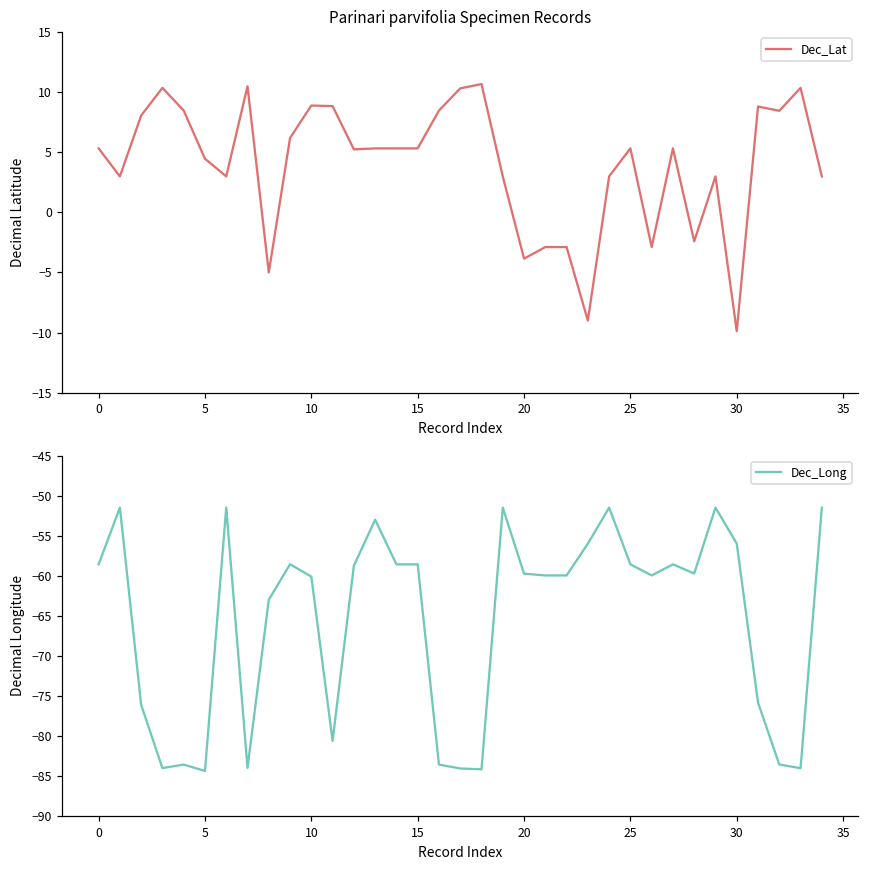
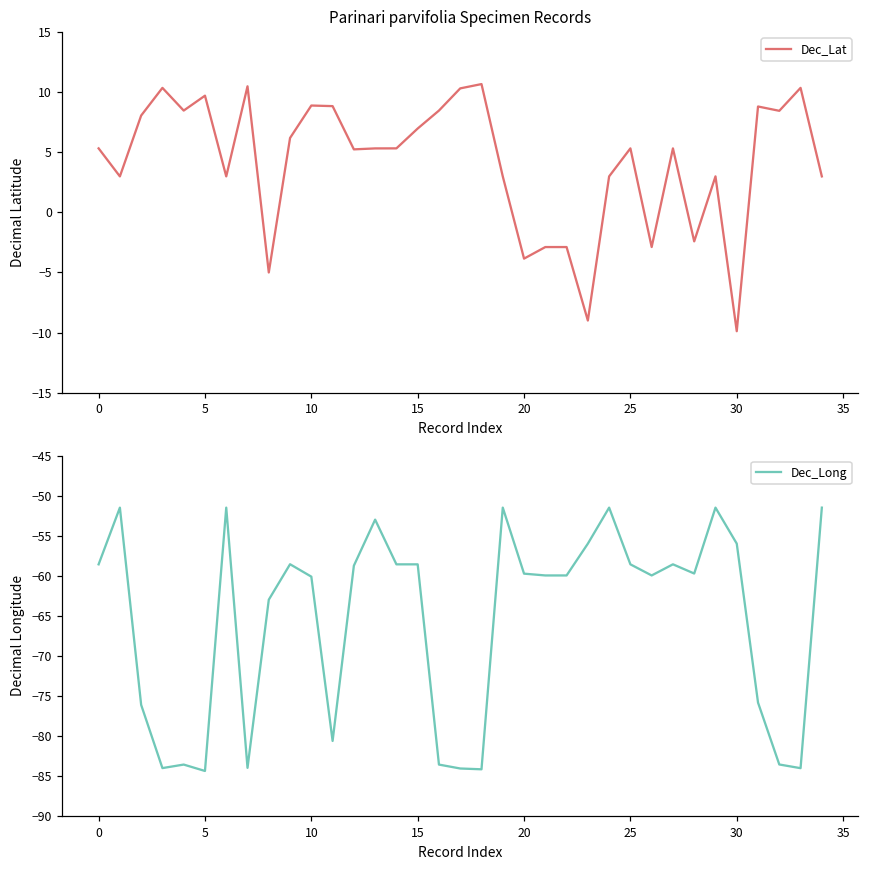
  {
    "Parinari parvifolia Specimen Records": {
      "0": 5.3,
-     "5": 4.5,
+     "5": 9.7,
      "10": 8.9,
-     "15": 5.3,
+     "15": 7.0,
      "20": -3.8,
      "25": 5.3,
      "30": -9.9
    }
  }
